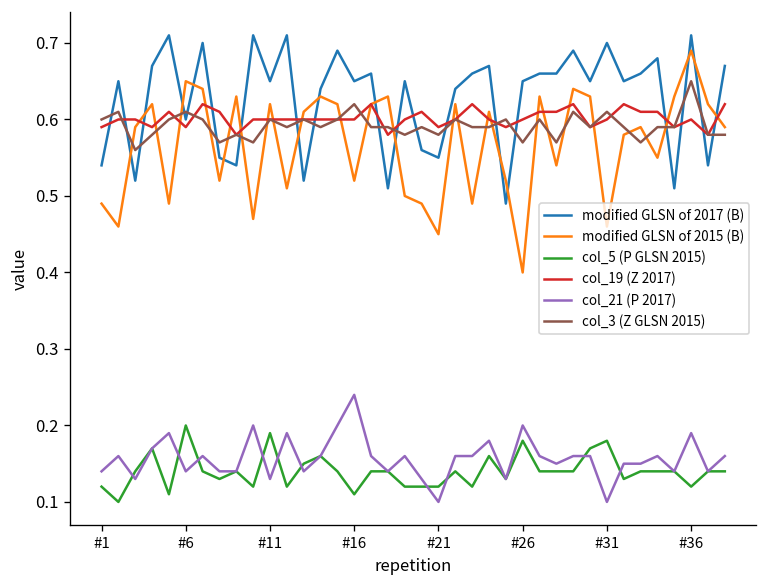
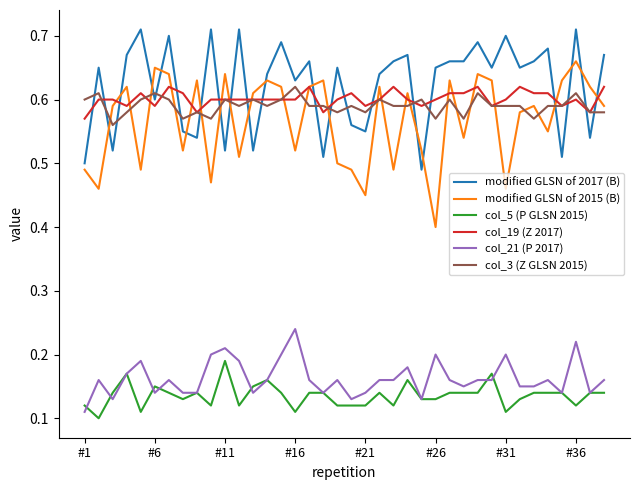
  {
    "modified GLSN of 2017 (B)": {
-     "#1": 0.54,
+     "#1": 0.50,
      "#6": 0.60,
-     "#11": 0.65,
-     "#16": 0.65,
+     "#11": 0.52,
+     "#16": 0.63,
      "#21": 0.55,
      "#26": 0.65,
      "#31": 0.70,
      "#36": 0.71
    },
    "modified GLSN of 2015 (B)": {
      "#1": 0.49,
      "#6": 0.65,
-     "#11": 0.62,
+     "#11": 0.64,
      "#16": 0.52,
      "#21": 0.45,
      "#26": 0.40,
-     "#36": 0.69
+     "#36": 0.66
    },
    "col_5 (P GLSN 2015)": {
      "#1": 0.12,
-     "#6": 0.20,
+     "#6": 0.15,
      "#11": 0.19,
      "#16": 0.11,
      "#21": 0.12,
-     "#26": 0.18,
-     "#31": 0.18,
+     "#26": 0.13,
+     "#31": 0.11,
      "#36": 0.12
    },
    "col_19 (Z 2017)": {
-     "#1": 0.59,
+     "#1": 0.57,
      "#6": 0.59,
      "#16": 0.60,
      "#21": 0.59,
      "#26": 0.60,
      "#31": 0.60,
      "#36": 0.60
    },
    "col_21 (P 2017)": {
-     "#1": 0.14,
+     "#1": 0.11,
      "#6": 0.14,
-     "#11": 0.13,
+     "#11": 0.21,
      "#16": 0.24,
-     "#21": 0.10,
+     "#21": 0.14,
      "#26": 0.20,
-     "#31": 0.1,
-     "#36": 0.19
+     "#31": 0.2,
+     "#36": 0.22
    },
    "col_3 (Z GLSN 2015)": {
      "#1": 0.60,
      "#6": 0.61,
      "#16": 0.62,
      "#21": 0.58,
      "#26": 0.57,
-     "#31": 0.61,
-     "#36": 0.65
+     "#31": 0.59,
+     "#36": 0.61
    }
  }
